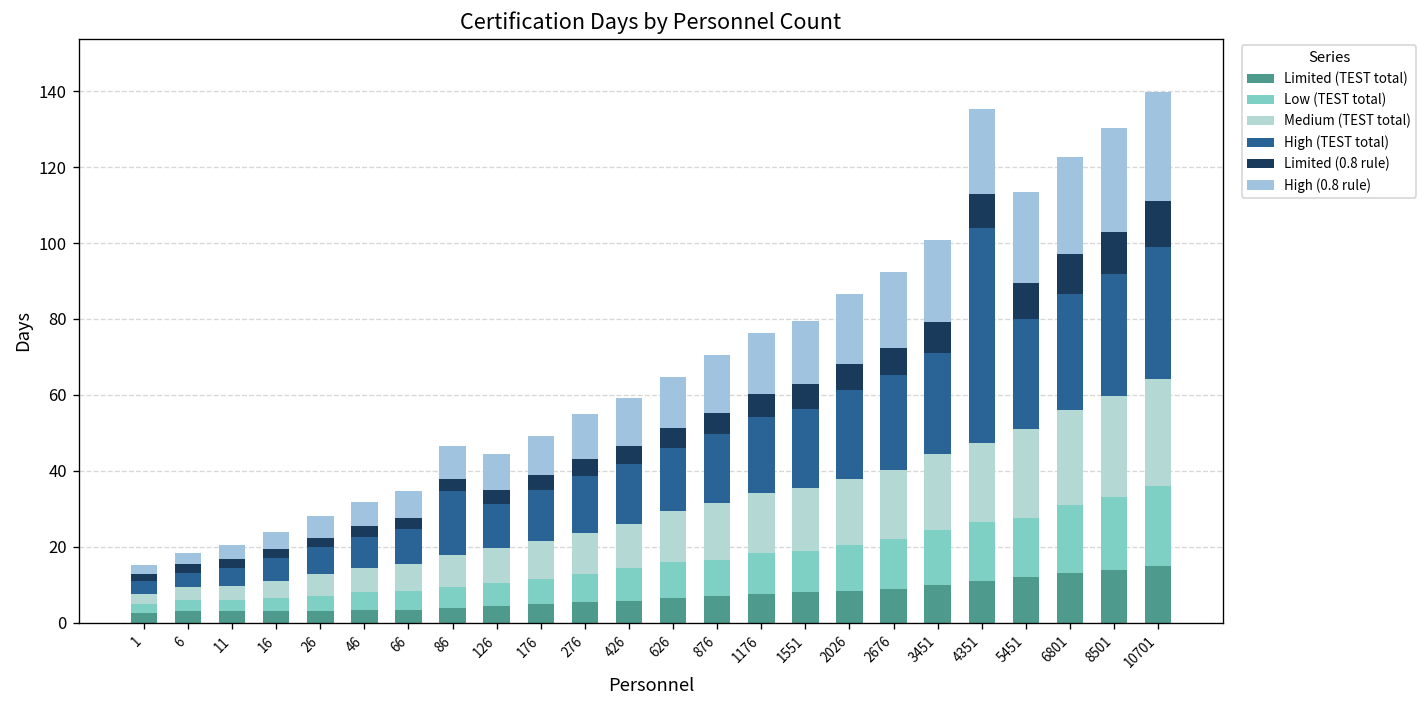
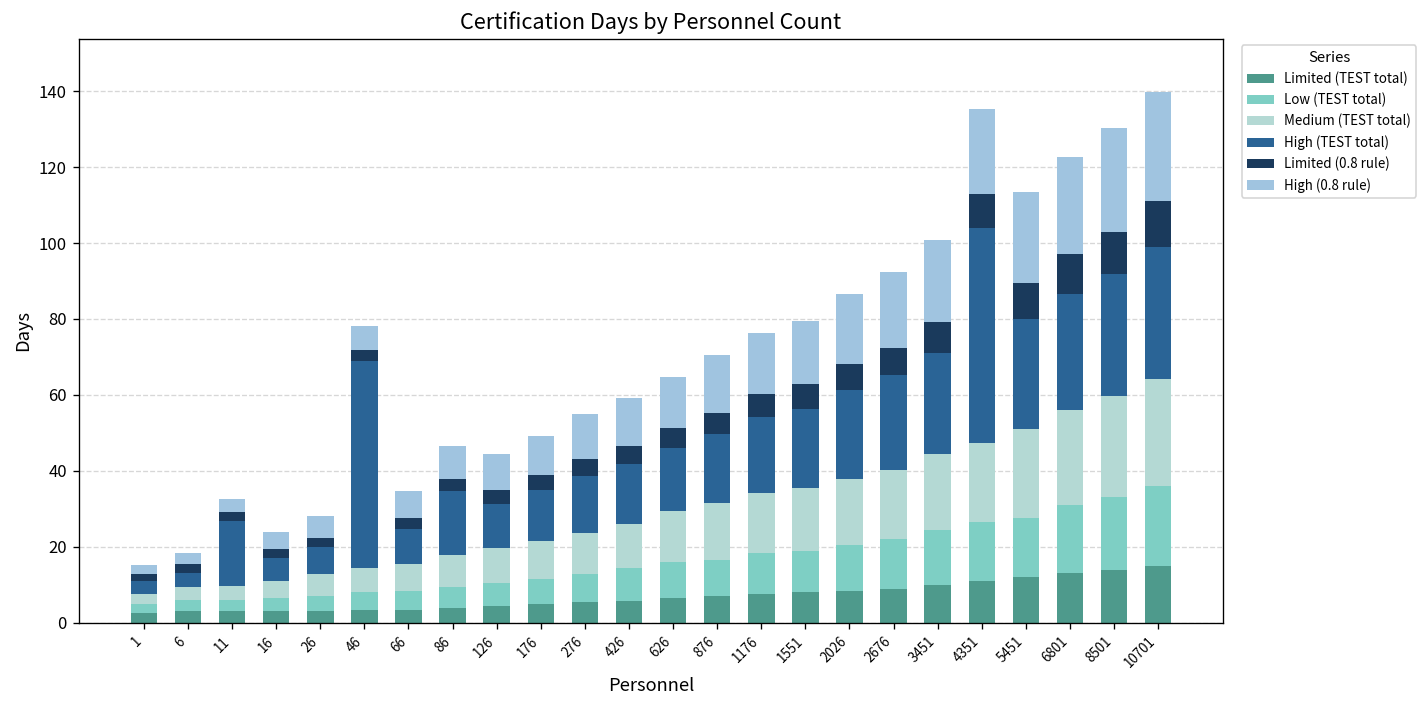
  {
    "Limited (TEST total)": {
      "1": 3,
      "6": 3,
      "11": 3,
      "16": 3,
      "26": 3,
      "46": 4,
      "66": 4,
      "86": 4,
      "126": 5,
      "176": 5,
      "276": 5,
      "426": 6,
      "626": 7,
      "876": 7,
      "1176": 8,
      "1551": 8,
      "2026": 9,
      "2676": 9,
      "3451": 10,
      "4351": 11,
      "5451": 12,
      "6801": 13,
      "8501": 14,
      "10701": 15
    },
    "High (TEST total)": {
      "1": 3,
      "6": 4,
-     "11": 5,
+     "11": 17,
      "16": 6,
      "26": 7,
-     "46": 8,
+     "46": 55,
      "66": 9,
      "86": 17,
      "126": 12,
      "176": 13,
      "276": 15,
      "426": 16,
      "626": 17,
      "876": 18,
      "1176": 20,
      "1551": 21,
      "2026": 23,
      "2676": 25,
      "3451": 27,
      "4351": 57,
      "5451": 29,
      "6801": 31,
      "8501": 32,
      "10701": 35
    },
    "Limited (0.8 rule)": {
      "1": 2,
      "6": 2,
      "11": 2,
      "16": 2,
      "26": 2,
      "46": 3,
      "66": 3,
      "86": 3,
      "126": 4,
      "176": 4,
      "276": 4,
      "426": 5,
      "626": 5,
      "876": 6,
      "1176": 6,
      "1551": 6,
      "2026": 7,
      "2676": 7,
      "3451": 8,
      "4351": 9,
      "5451": 10,
      "6801": 10,
      "8501": 11,
      "10701": 12
    }
  }
